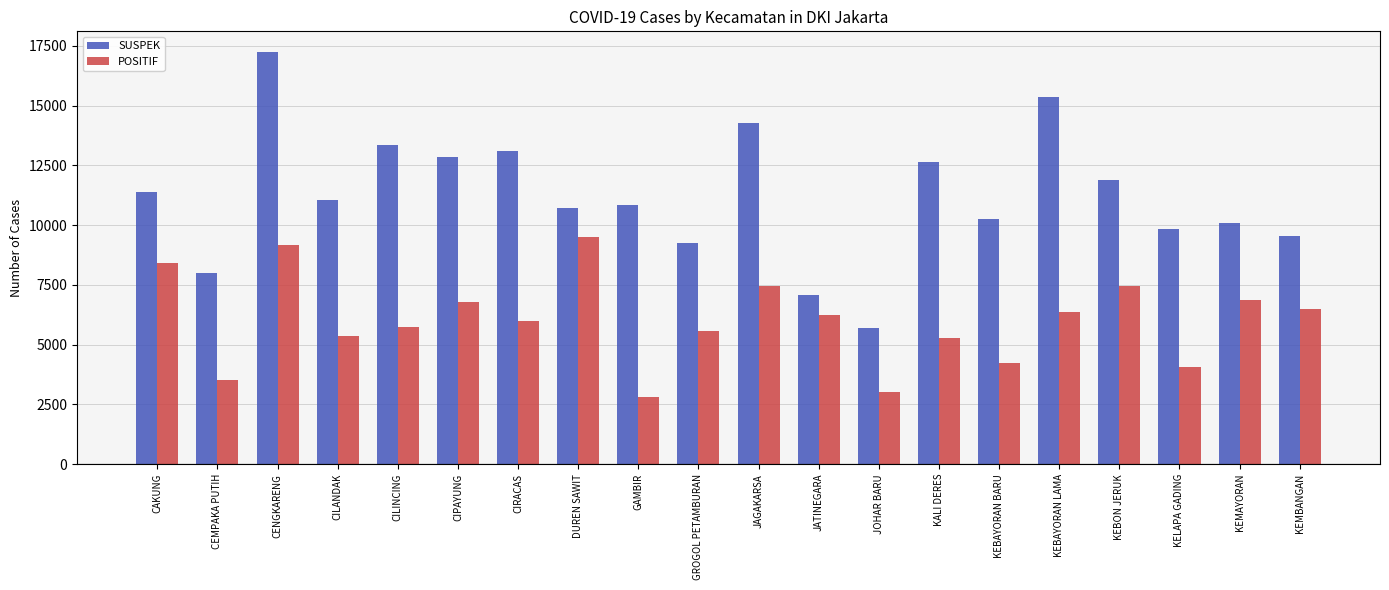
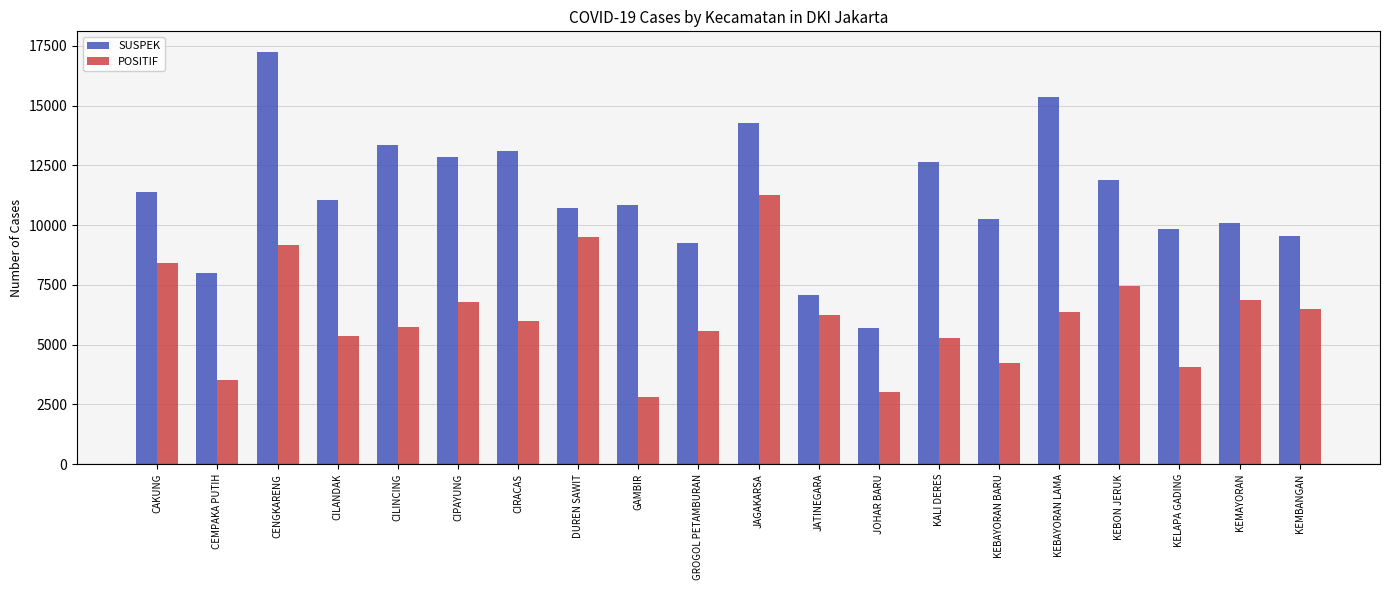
  {
    "SUSPEK": {
      "CAKUNG": 11400,
      "CEMPAKA PUTIH": 8000,
      "CENGKARENG": 17200,
      "CILANDAK": 11100,
      "CILINCING": 13400,
      "CIPAYUNG": 12800,
      "CIRACAS": 13100,
      "DUREN SAWIT": 10700,
      "GAMBIR": 10800,
      "GROGOL PETAMBURAN": 9300,
      "JAGAKARSA": 14300,
      "JATINEGARA": 7100,
      "JOHAR BARU": 5700,
      "KALI DERES": 12600,
      "KEBAYORAN BARU": 10300,
      "KEBAYORAN LAMA": 15400,
      "KEBON JERUK": 11900,
      "KELAPA GADING": 9800,
      "KEMAYORAN": 10100,
      "KEMBANGAN": 9500
    },
    "POSITIF": {
      "CAKUNG": 8400,
      "CEMPAKA PUTIH": 3500,
      "CENGKARENG": 9200,
      "CILANDAK": 5400,
      "CILINCING": 5800,
      "CIPAYUNG": 6800,
      "CIRACAS": 6000,
      "DUREN SAWIT": 9500,
      "GAMBIR": 2800,
      "GROGOL PETAMBURAN": 5600,
-     "JAGAKARSA": 7500,
+     "JAGAKARSA": 11300,
      "JATINEGARA": 6300,
      "JOHAR BARU": 3000,
      "KALI DERES": 5300,
      "KEBAYORAN BARU": 4200,
      "KEBAYORAN LAMA": 6400,
      "KEBON JERUK": 7500,
      "KELAPA GADING": 4100,
      "KEMAYORAN": 6900,
      "KEMBANGAN": 6500
    }
  }
